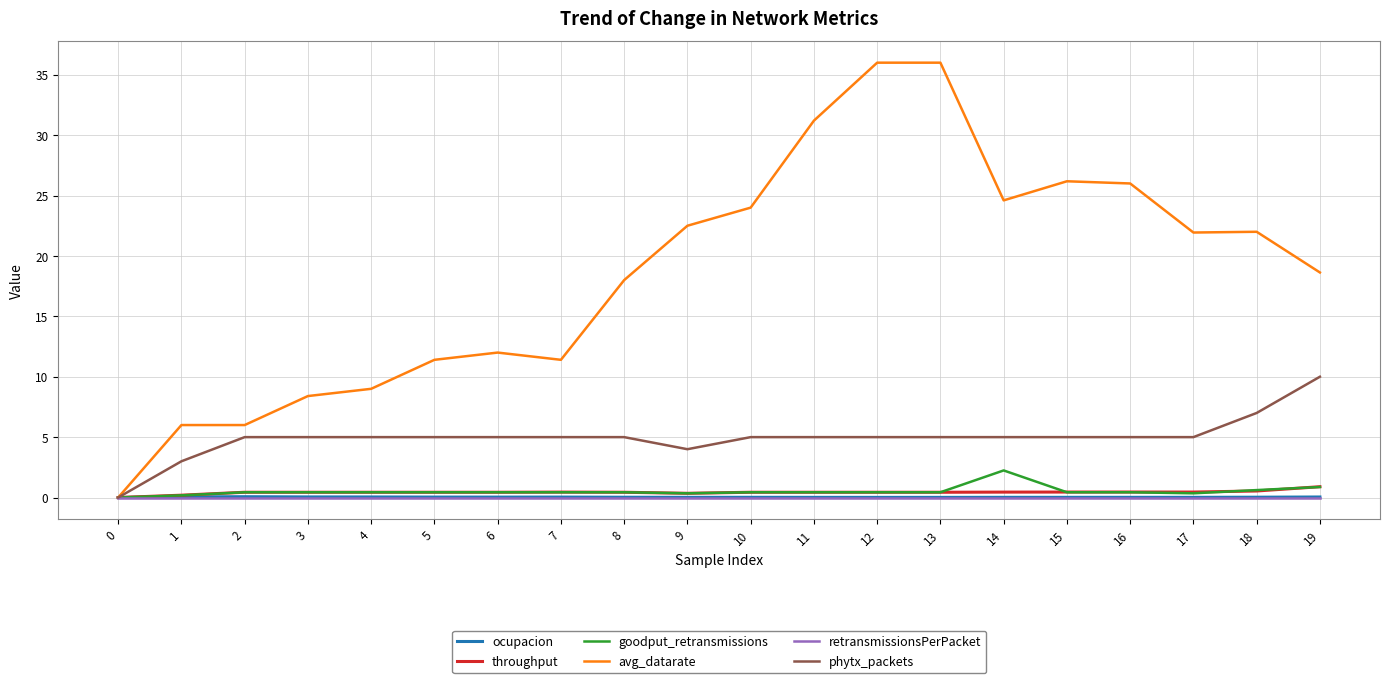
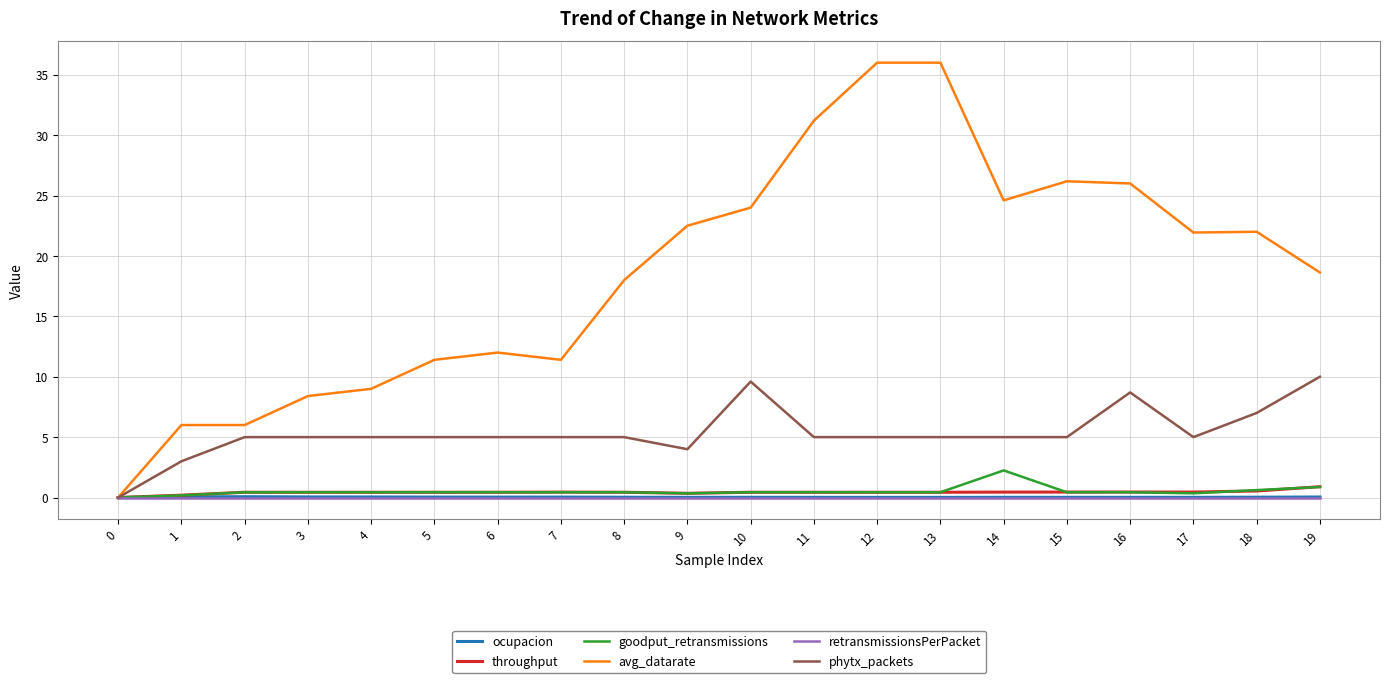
  {
    "throughput": {
      "14": 0.4
    },
    "goodput_retransmissions": {
      "14": 2.2
    },
    "avg_datarate": {
      "1": 6.0,
      "2": 6.0,
      "3": 8.4,
      "4": 9.0,
      "5": 11.4,
      "6": 12.0,
      "7": 11.4,
      "8": 18.0,
      "9": 22.5,
      "10": 24.0,
      "11": 31.2,
      "12": 36.0,
      "13": 36.0,
      "14": 24.6,
      "15": 26.2,
      "16": 26.0,
      "17": 21.9,
      "18": 22.0,
      "19": 18.6
    },
    "phytx_packets": {
      "1": 3.0,
      "2": 5.0,
      "3": 5.0,
      "4": 5.0,
      "5": 5.0,
      "6": 5.0,
      "7": 5.0,
      "8": 5.0,
      "9": 4.0,
-     "10": 5.0,
+     "10": 9.6,
      "11": 5.0,
      "12": 5.0,
      "13": 5.0,
      "14": 5.0,
      "15": 5.0,
-     "16": 5.0,
+     "16": 8.7,
      "17": 5.0,
      "18": 7.0,
      "19": 10.0
    }
  }
